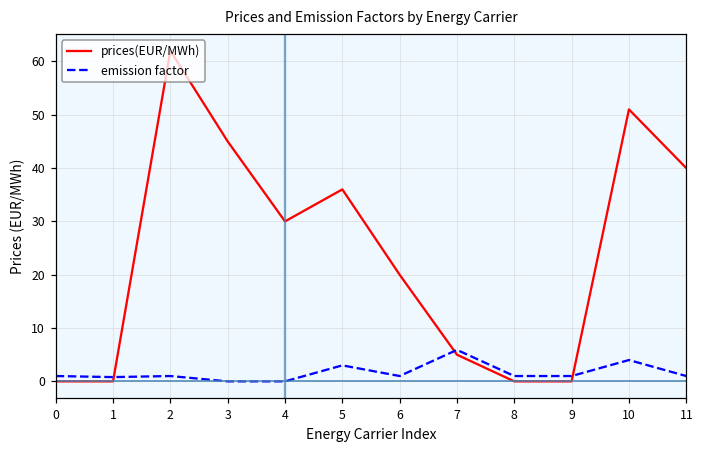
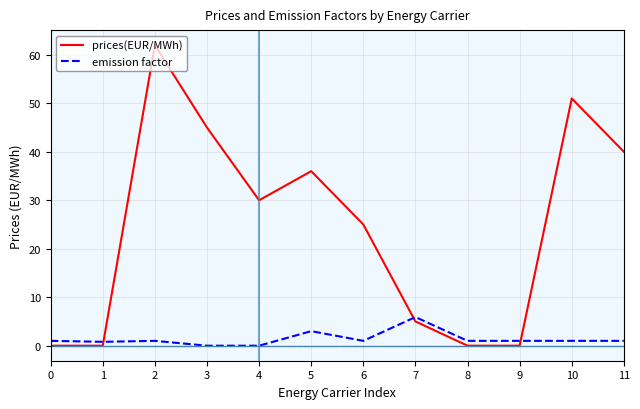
  {
    "prices(EUR/MWh)": {
      "0": 0,
      "1": 0,
      "3": 45,
      "4": 30,
      "5": 36,
-     "6": 20,
+     "6": 25,
      "7": 5,
      "8": 0,
      "9": 0,
      "10": 51,
      "11": 40
    },
    "emission factor": {
      "0": 1,
      "1": 1,
      "2": 1,
      "3": 0,
      "4": 0,
      "5": 3,
      "6": 1,
      "7": 6,
      "8": 1,
      "9": 1,
-     "10": 4,
+     "10": 1,
      "11": 1
    }
  }
